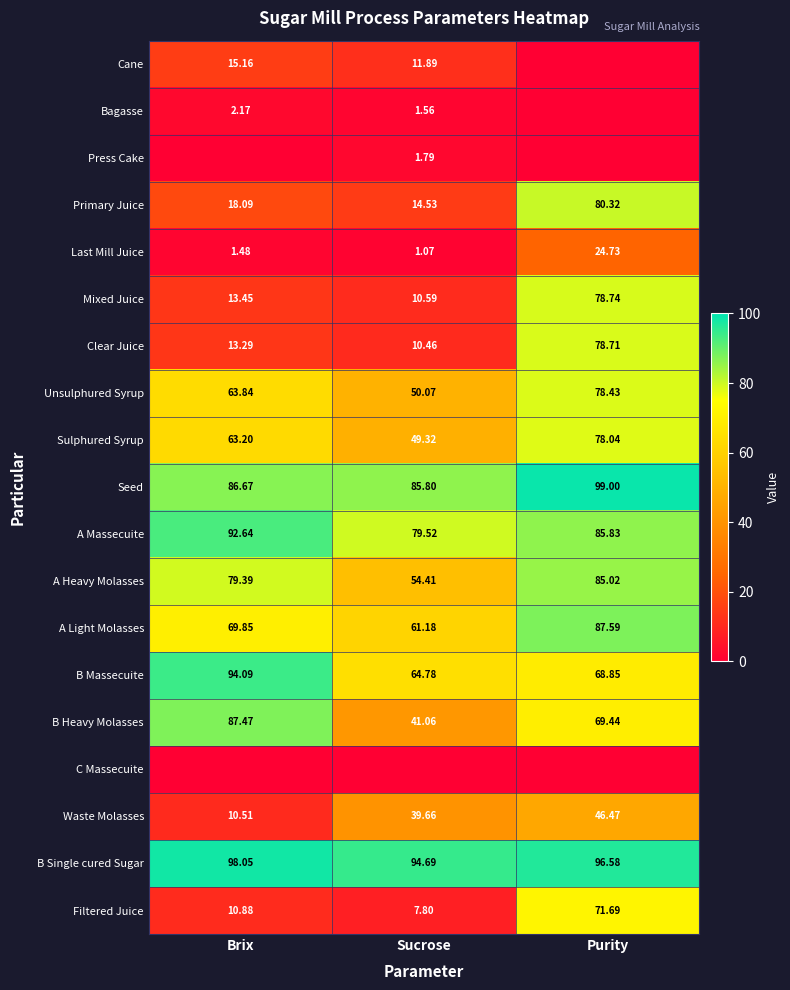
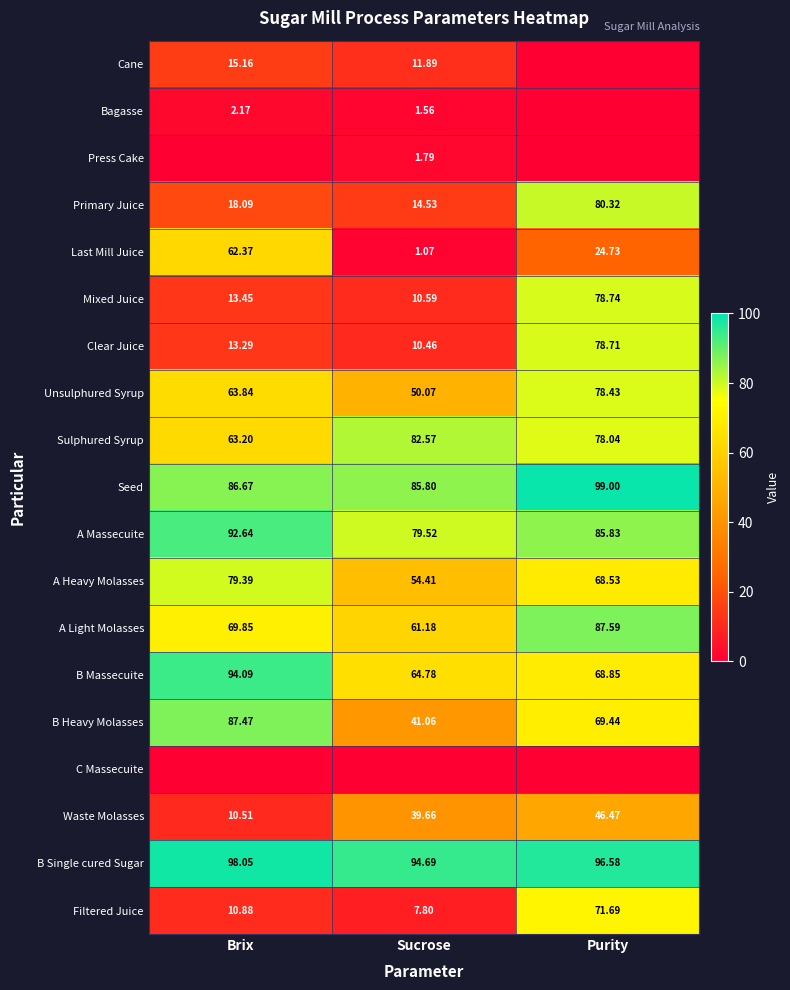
  {
    "Cane": {
      "Brix": 15.16,
      "Sucrose": 11.89
    },
    "Bagasse": {
      "Brix": 2.17,
      "Sucrose": 1.56
    },
    "Press Cake": {
      "Sucrose": 1.79
    },
    "Primary Juice": {
      "Brix": 18.09,
      "Sucrose": 14.53,
      "Purity": 80.32
    },
    "Last Mill Juice": {
-     "Brix": 1.48,
+     "Brix": 62.37,
      "Sucrose": 1.07,
      "Purity": 24.73
    },
    "Mixed Juice": {
      "Brix": 13.45,
      "Sucrose": 10.59,
      "Purity": 78.74
    },
    "Clear Juice": {
      "Brix": 13.29,
      "Sucrose": 10.46,
      "Purity": 78.71
    },
    "Unsulphured Syrup": {
      "Brix": 63.84,
      "Sucrose": 50.07,
      "Purity": 78.43
    },
    "Sulphured Syrup": {
      "Brix": 63.20,
-     "Sucrose": 49.32,
+     "Sucrose": 82.57,
      "Purity": 78.04
    },
    "Seed": {
      "Brix": 86.67,
      "Sucrose": 85.80,
      "Purity": 99.00
    },
    "A Massecuite": {
      "Brix": 92.64,
      "Sucrose": 79.52,
      "Purity": 85.83
    },
    "A Heavy Molasses": {
      "Brix": 79.39,
      "Sucrose": 54.41,
-     "Purity": 85.02
+     "Purity": 68.53
    },
    "A Light Molasses": {
      "Brix": 69.85,
      "Sucrose": 61.18,
      "Purity": 87.59
    },
    "B Massecuite": {
      "Brix": 94.09,
      "Sucrose": 64.78,
      "Purity": 68.85
    },
    "B Heavy Molasses": {
      "Brix": 87.47,
      "Sucrose": 41.06,
      "Purity": 69.44
    },
    "Waste Molasses": {
      "Brix": 10.51,
      "Sucrose": 39.66,
      "Purity": 46.47
    },
    "B Single cured Sugar": {
      "Brix": 98.05,
      "Sucrose": 94.69,
      "Purity": 96.58
    },
    "Filtered Juice": {
      "Brix": 10.88,
      "Sucrose": 7.80,
      "Purity": 71.69
    }
  }
